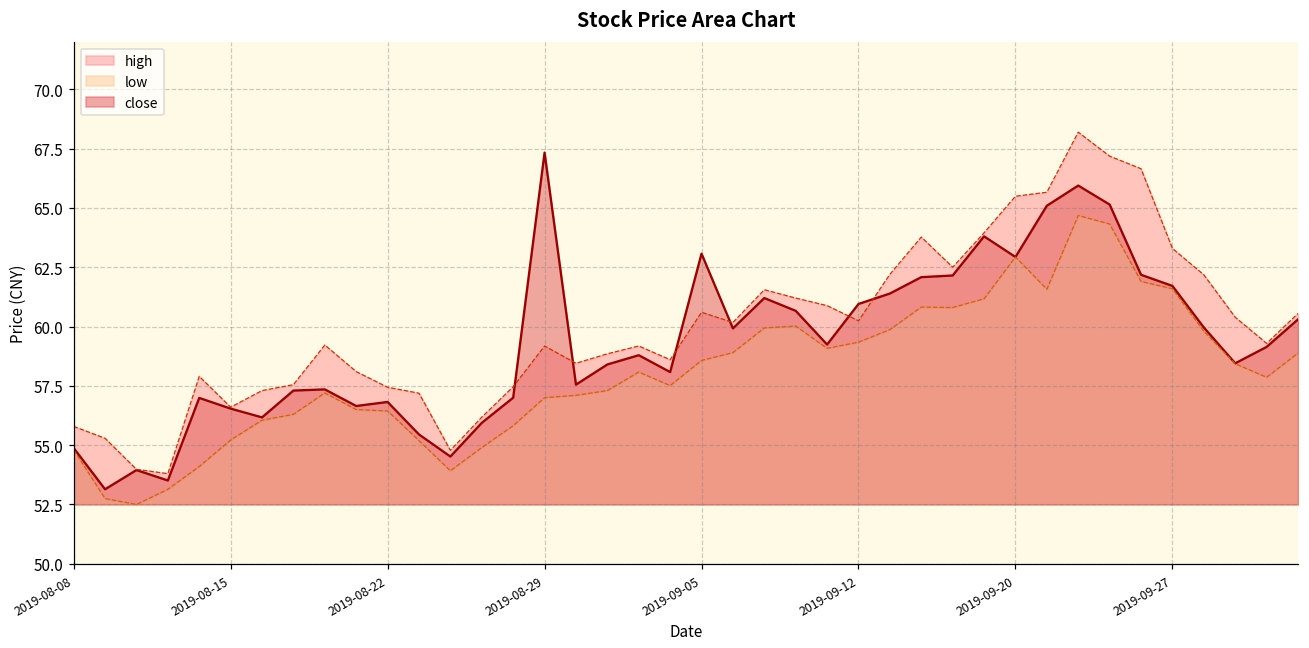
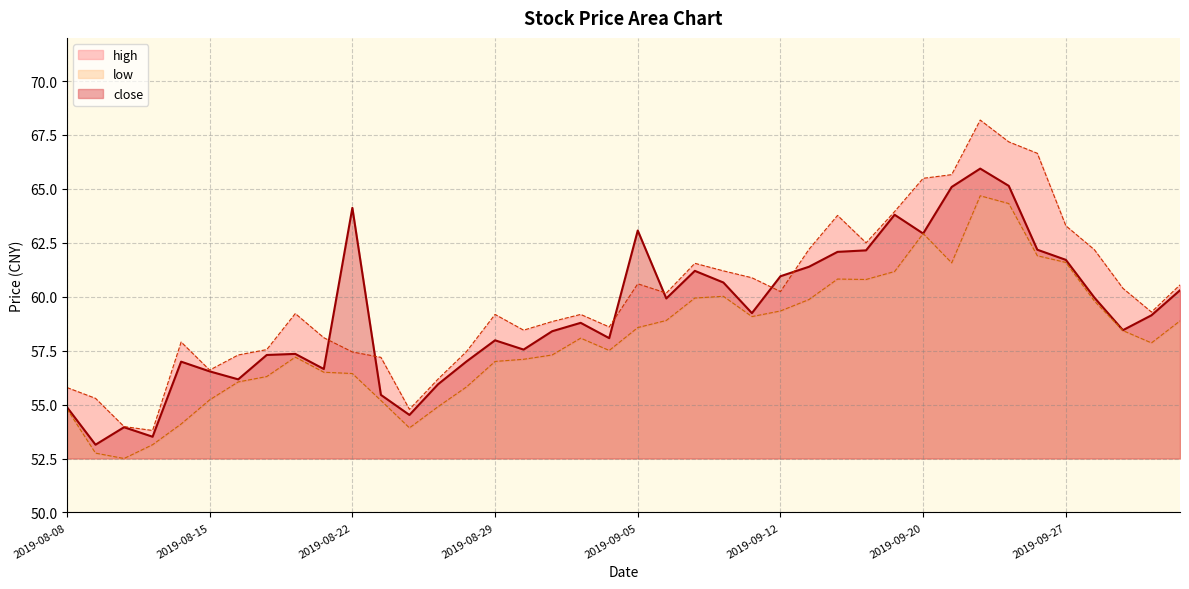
  {
    "close": {
-     "2019-08-22": 56.8,
-     "2019-08-29": 67.3,
+     "2019-08-22": 64.1,
+     "2019-08-29": 58.0,
      "2019-09-05": 63.1,
      "2019-09-12": 61.0,
      "2019-09-27": 61.7
    }
  }
